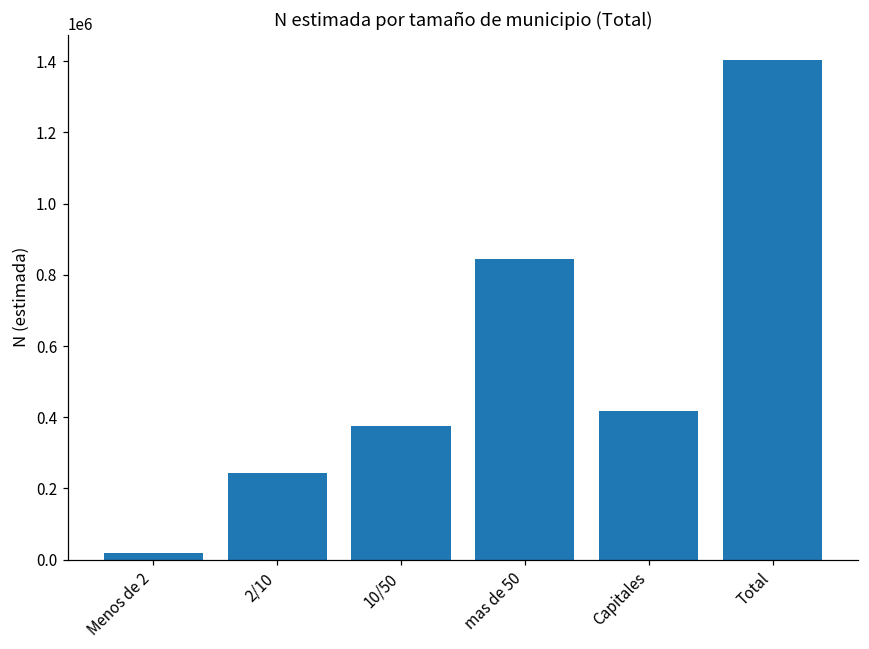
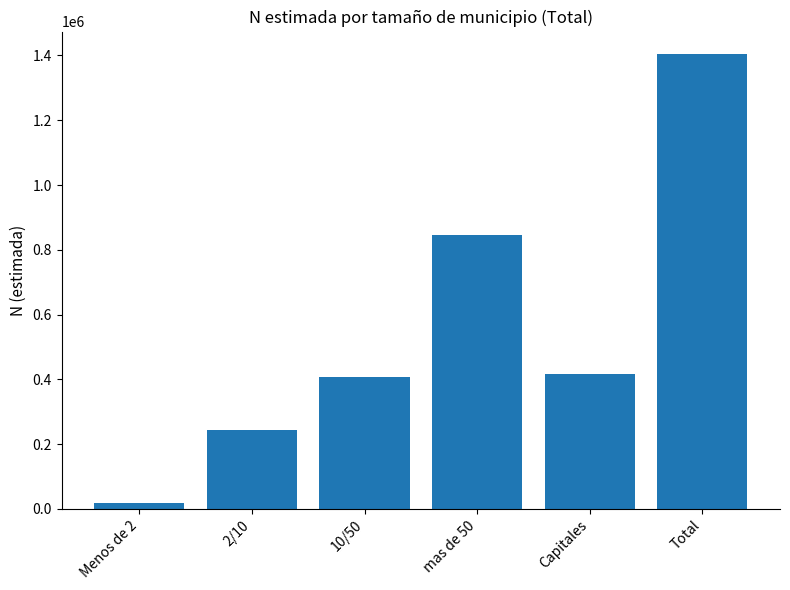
  {
    "Menos de 2": 20000,
    "2/10": 240000,
-   "10/50": 380000,
+   "10/50": 410000,
    "mas de 50": 840000,
    "Capitales": 420000,
    "Total": 1400000
  }
